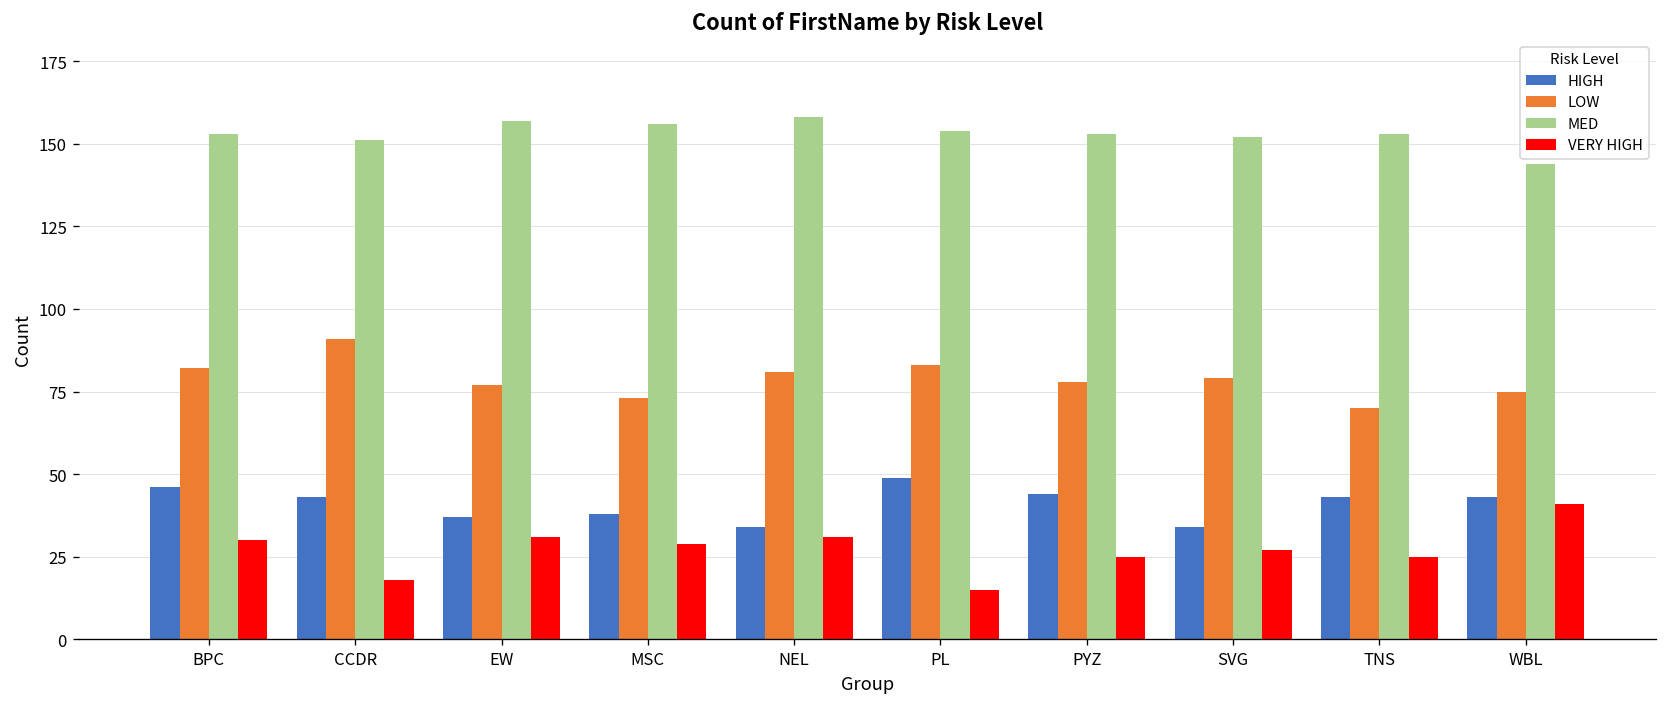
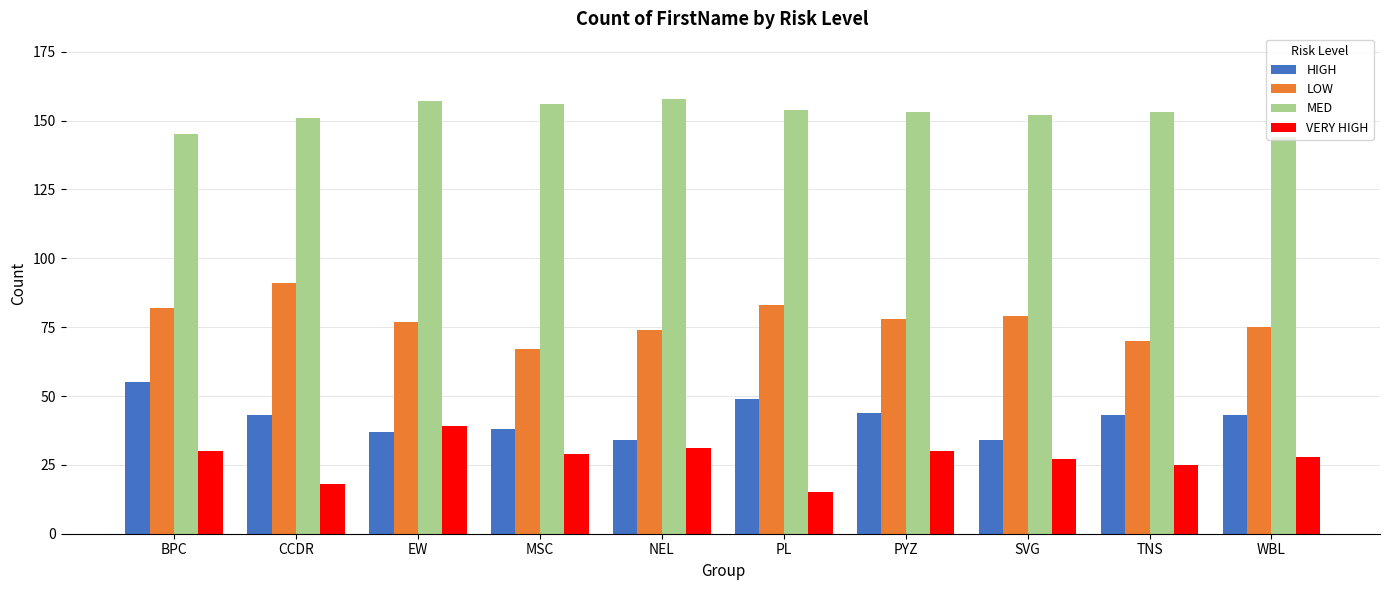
  {
    "HIGH": {
-     "BPC": 46,
+     "BPC": 55,
      "CCDR": 43,
      "EW": 37,
      "MSC": 38,
      "NEL": 34,
      "PL": 49,
      "PYZ": 44,
      "SVG": 34,
      "TNS": 43,
      "WBL": 43
    },
    "LOW": {
      "BPC": 82,
      "CCDR": 91,
      "EW": 77,
-     "MSC": 73,
-     "NEL": 81,
+     "MSC": 67,
+     "NEL": 74,
      "PL": 83,
      "PYZ": 78,
      "SVG": 79,
      "TNS": 70,
      "WBL": 75
    },
    "MED": {
-     "BPC": 153,
+     "BPC": 145,
      "CCDR": 151,
      "EW": 157,
      "MSC": 156,
      "NEL": 158,
      "PL": 154,
      "PYZ": 153,
      "SVG": 152,
      "TNS": 153
    },
    "VERY HIGH": {
      "BPC": 30,
      "CCDR": 18,
-     "EW": 31,
+     "EW": 39,
      "MSC": 29,
      "NEL": 31,
      "PL": 15,
-     "PYZ": 25,
+     "PYZ": 30,
      "SVG": 27,
      "TNS": 25,
-     "WBL": 41
+     "WBL": 28
    }
  }
